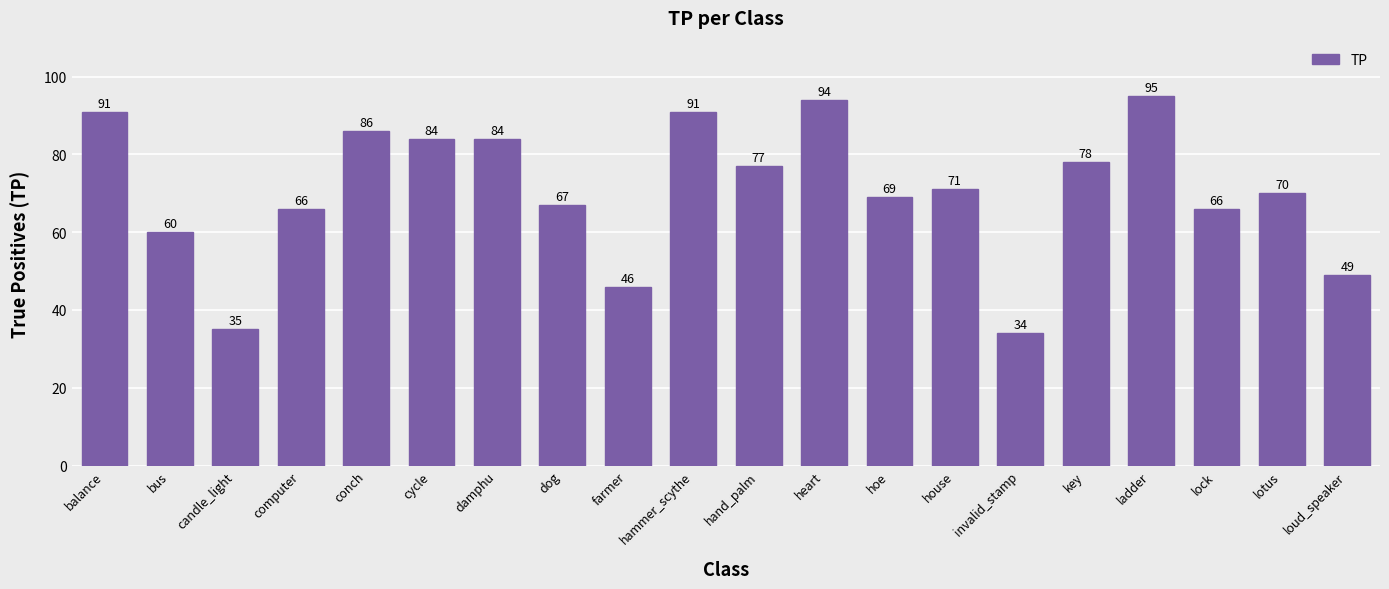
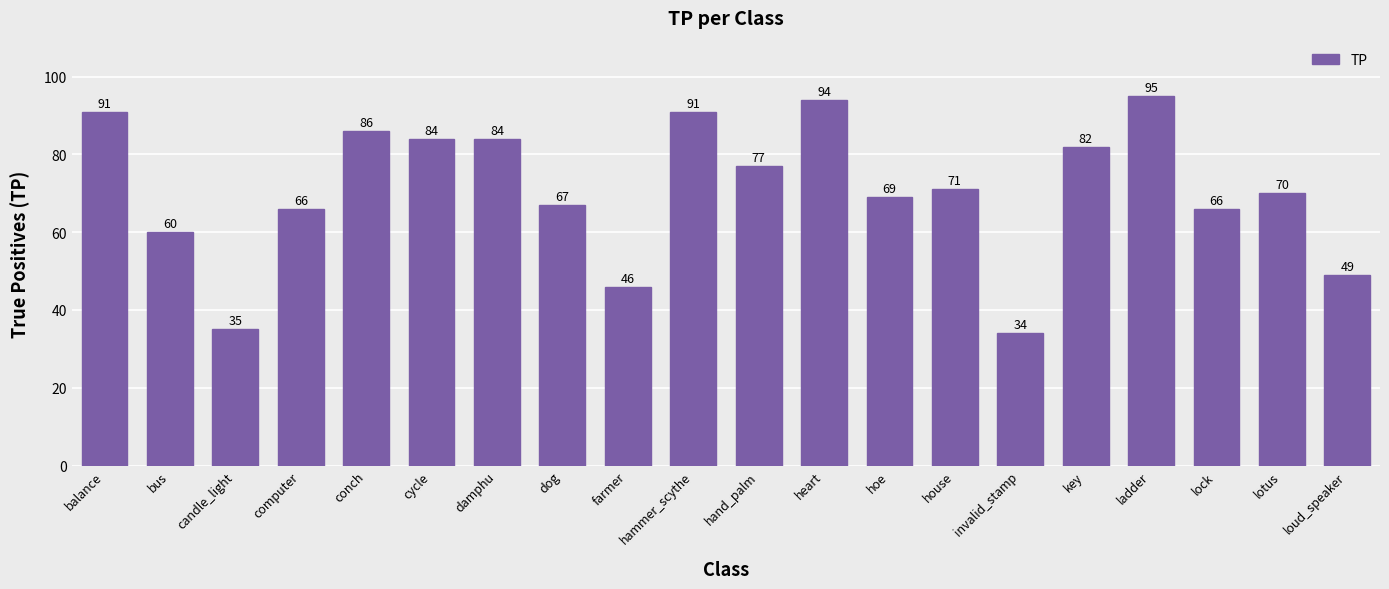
  {
    "balance": 91,
    "bus": 60,
    "candle_light": 35,
    "computer": 66,
    "conch": 86,
    "cycle": 84,
    "damphu": 84,
    "dog": 67,
    "farmer": 46,
    "hammer_scythe": 91,
    "hand_palm": 77,
    "heart": 94,
    "hoe": 69,
    "house": 71,
    "invalid_stamp": 34,
-   "key": 78,
+   "key": 82,
    "ladder": 95,
    "lock": 66,
    "lotus": 70,
    "loud_speaker": 49
  }
